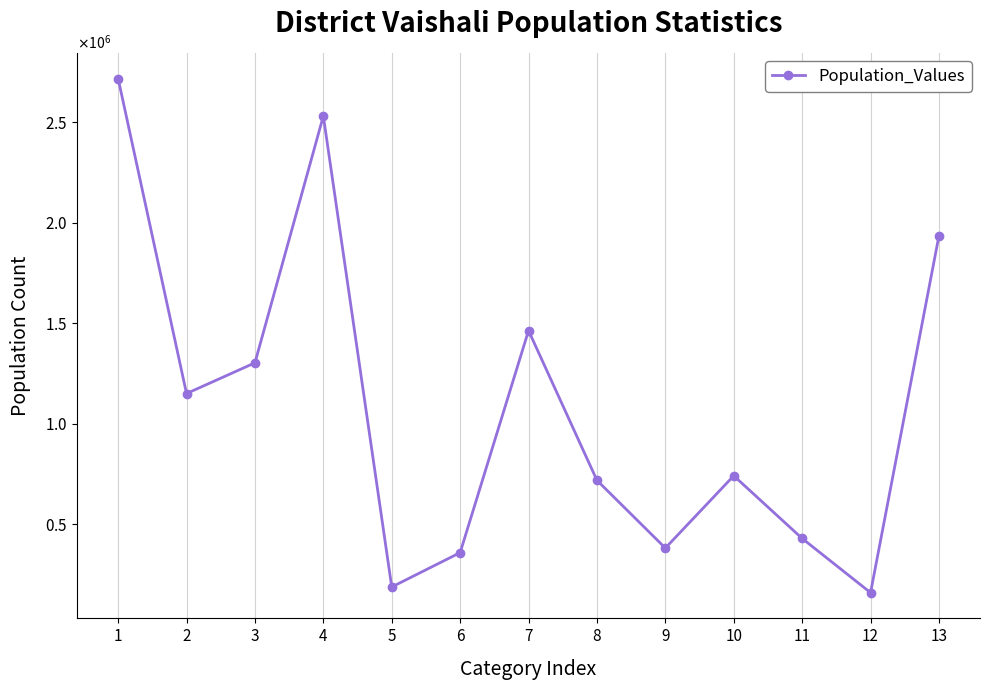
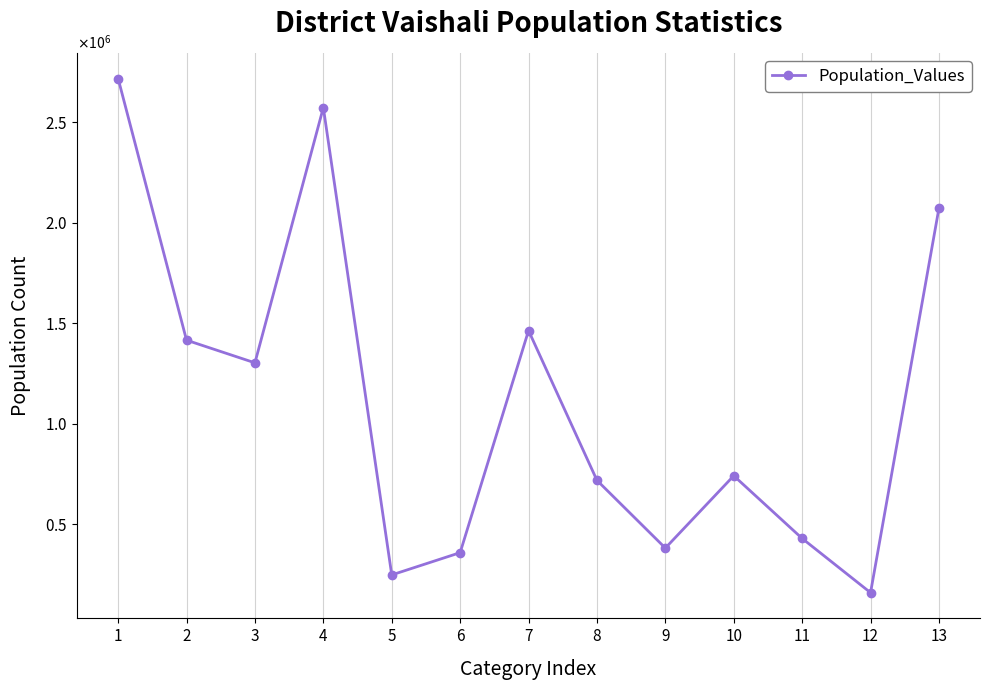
  {
    "1": 2720000,
-   "2": 1150000,
+   "2": 1420000,
    "3": 1300000,
-   "4": 2530000,
-   "5": 190000,
+   "4": 2570000,
+   "5": 250000,
    "6": 360000,
    "7": 1460000,
    "8": 720000,
    "9": 380000,
    "10": 740000,
    "11": 430000,
    "12": 160000,
-   "13": 1940000
+   "13": 2070000
  }
